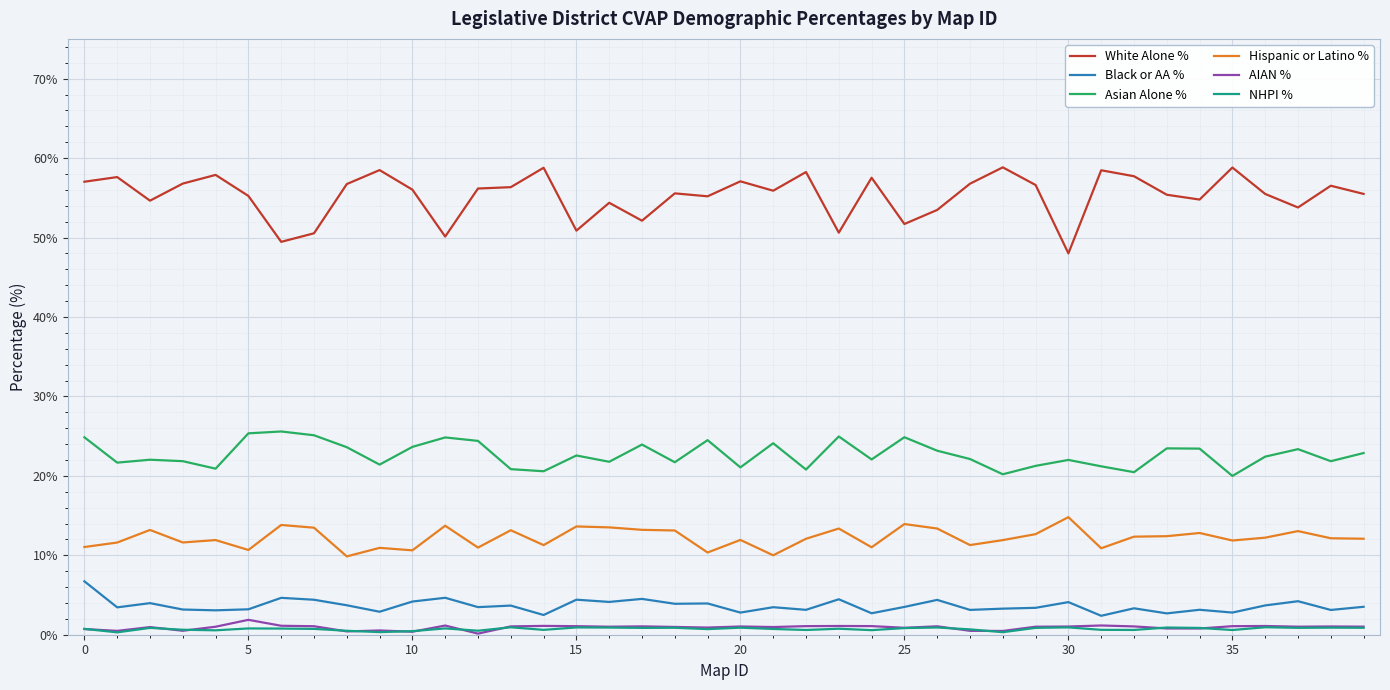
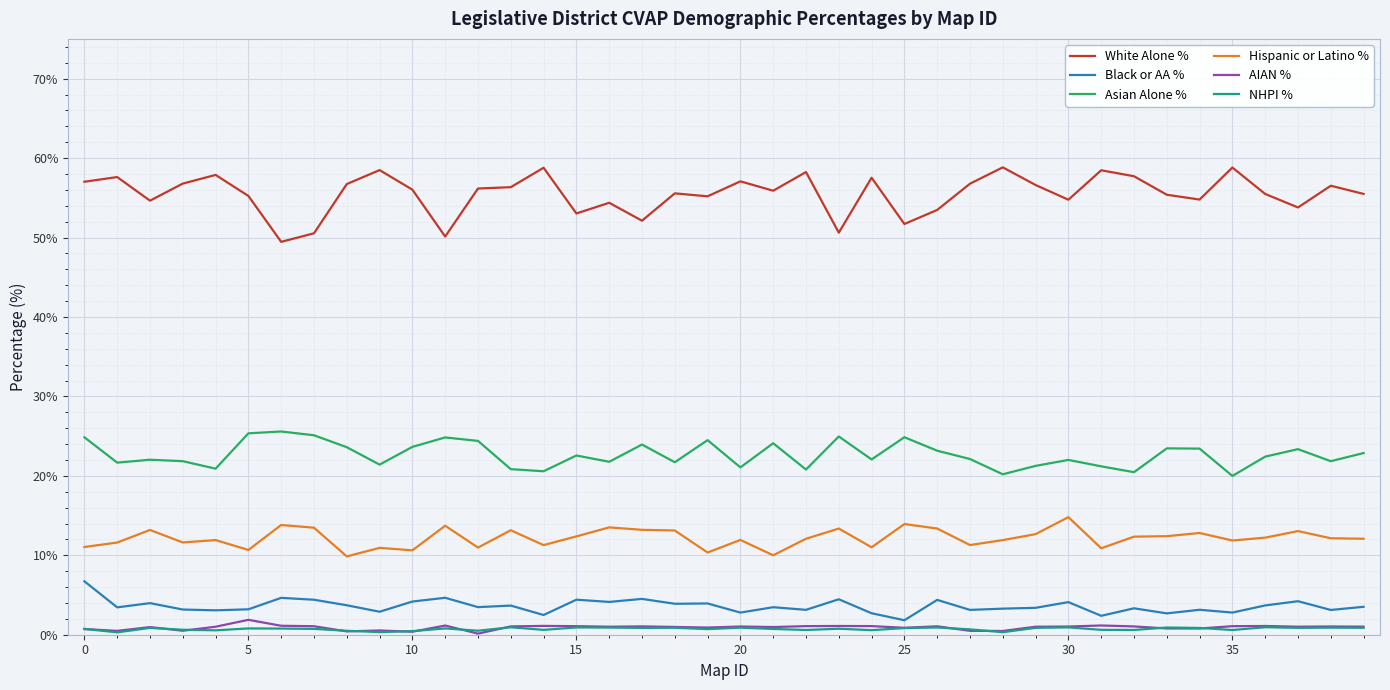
  {
    "White Alone %": {
      "0": "57%",
      "5": "55%",
      "10": "56%",
-     "15": "51%",
+     "15": "53%",
      "20": "57%",
      "25": "52%",
-     "30": "48%",
+     "30": "55%",
      "35": "59%"
    },
    "Black or AA %": {
      "0": "7%",
      "5": "3%",
      "10": "4%",
      "15": "4%",
      "20": "3%",
-     "25": "3%",
+     "25": "2%",
      "30": "4%",
      "35": "3%"
    },
    "Hispanic or Latino %": {
      "0": "11%",
      "5": "11%",
      "10": "11%",
-     "15": "14%",
+     "15": "12%",
      "20": "12%",
      "25": "14%",
      "30": "15%",
      "35": "12%"
    },
    "AIAN %": {
      "5": "2%",
      "35": "1%"
    }
  }
